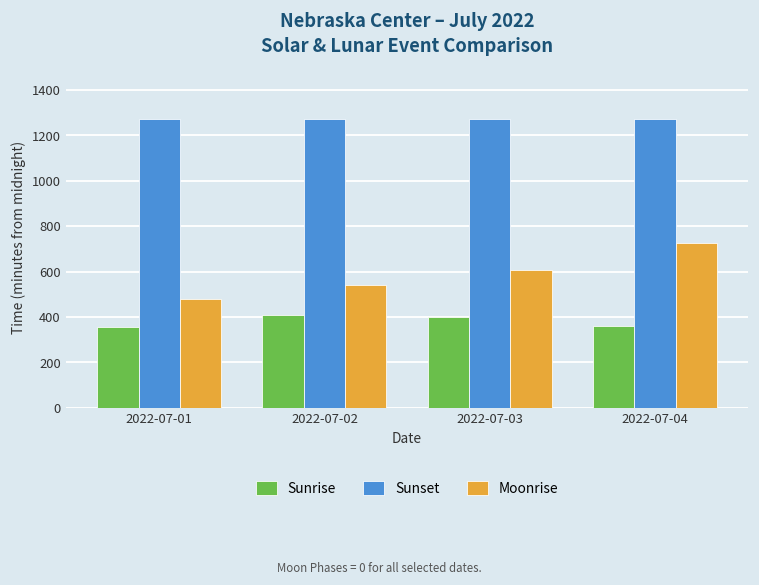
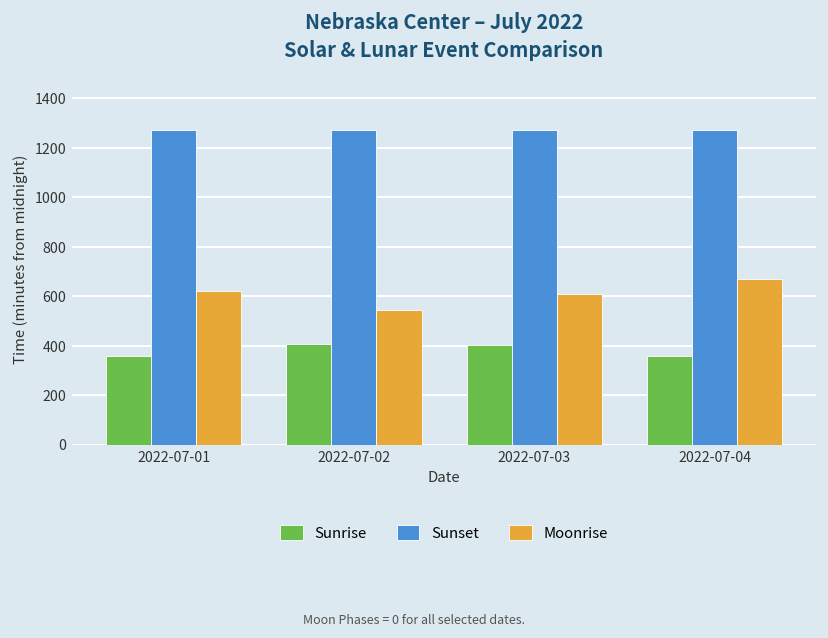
  {
    "Sunrise": {
      "2022-07-01": 360,
      "2022-07-02": 410,
      "2022-07-03": 400,
      "2022-07-04": 360
    },
    "Sunset": {
      "2022-07-01": 1270,
      "2022-07-02": 1270,
      "2022-07-03": 1270,
      "2022-07-04": 1270
    },
    "Moonrise": {
-     "2022-07-01": 480,
+     "2022-07-01": 620,
      "2022-07-02": 540,
      "2022-07-03": 610,
-     "2022-07-04": 720
+     "2022-07-04": 670
    }
  }
